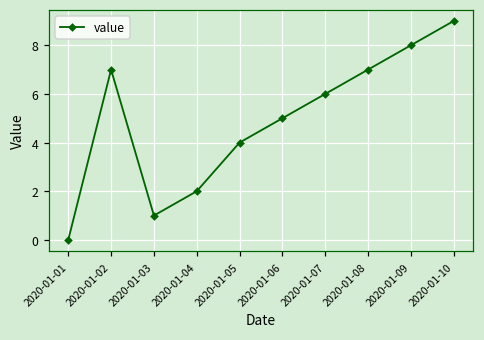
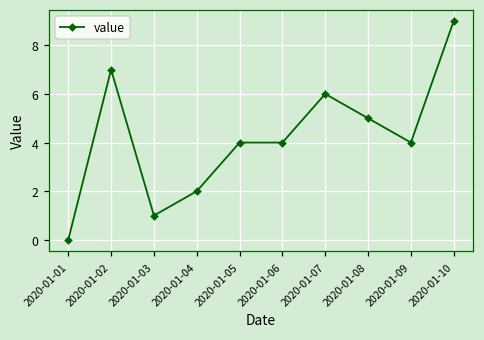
  {
    "2020-01-01": 0,
    "2020-01-02": 7,
    "2020-01-03": 1,
    "2020-01-04": 2,
    "2020-01-05": 4,
-   "2020-01-06": 5,
+   "2020-01-06": 4,
    "2020-01-07": 6,
-   "2020-01-08": 7,
-   "2020-01-09": 8,
+   "2020-01-08": 5,
+   "2020-01-09": 4,
    "2020-01-10": 9
  }
